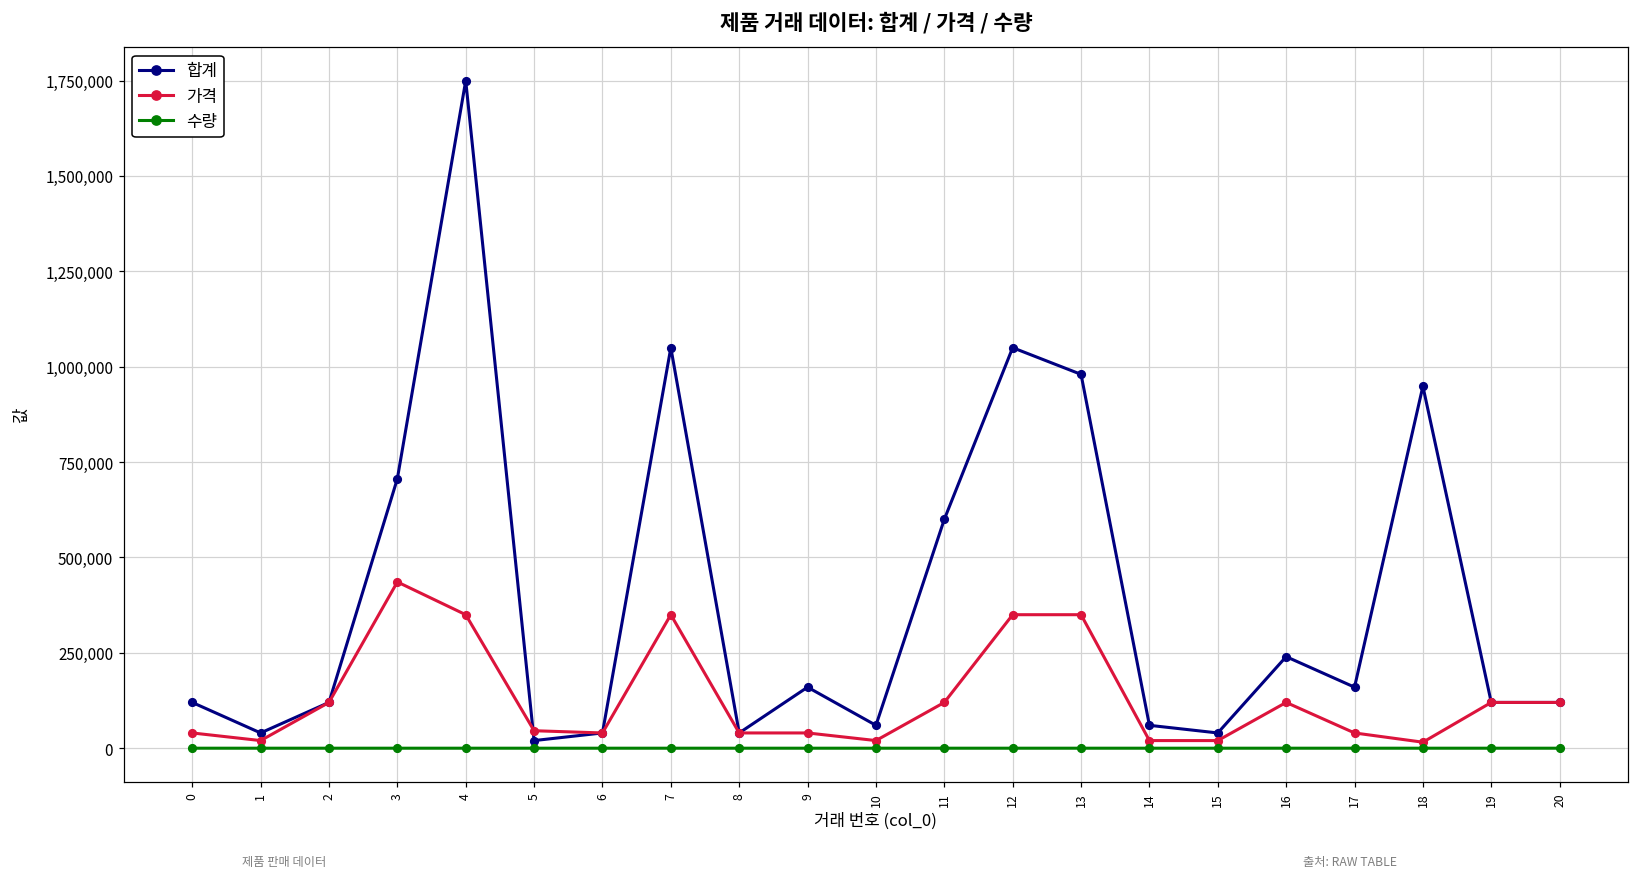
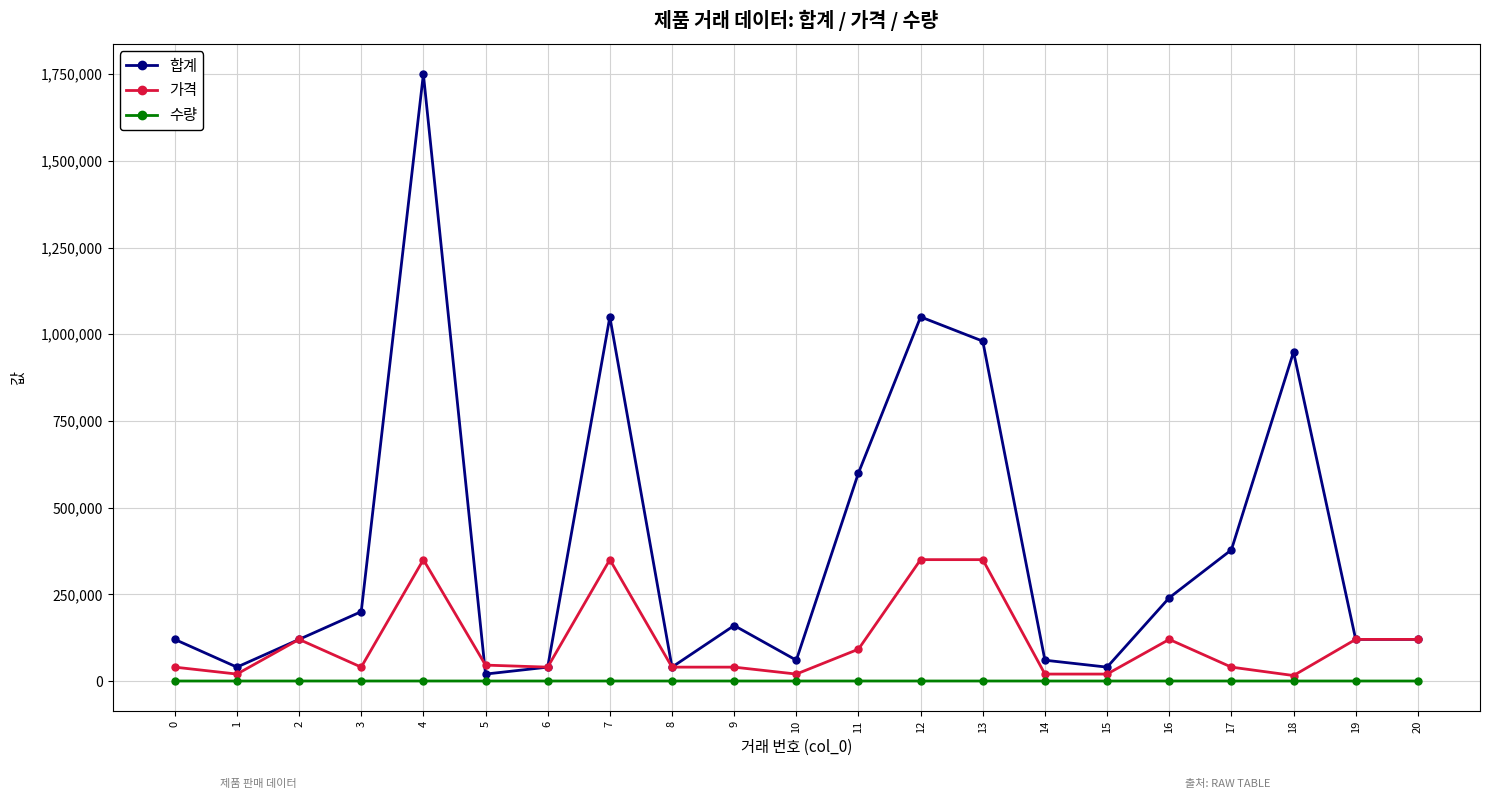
  {
    "합계": {
      "0": "120,000",
      "1": "40,000",
-     "3": "710,000",
+     "3": "200,000",
      "4": "1,750,000",
      "5": "20,000",
      "7": "1,050,000",
      "9": "160,000",
      "10": "60,000",
      "11": "600,000",
      "12": "1,050,000",
      "13": "980,000",
      "14": "60,000",
      "15": "40,000",
      "16": "240,000",
-     "17": "160,000",
+     "17": "380,000",
      "18": "950,000"
    },
    "가격": {
      "0": "40,000",
      "1": "20,000",
-     "3": "440,000",
+     "3": "40,000",
      "4": "350,000",
      "5": "50,000",
      "7": "350,000",
      "9": "40,000",
      "10": "20,000",
-     "11": "120,000",
+     "11": "90,000",
      "12": "350,000",
      "13": "350,000",
      "14": "20,000",
      "15": "20,000",
      "16": "120,000",
      "17": "40,000",
      "18": "20,000"
    },
    "수량": {
      "0": "0",
      "1": "0",
      "2": "0",
      "3": "0",
      "4": "0",
      "5": "0",
      "6": "0",
      "7": "0",
      "8": "0",
      "9": "0",
      "10": "0",
      "11": "0",
      "12": "0",
      "13": "0",
      "14": "0",
      "15": "0",
      "16": "0",
      "17": "0",
      "18": "0",
      "19": "0",
      "20": "0"
    }
  }
